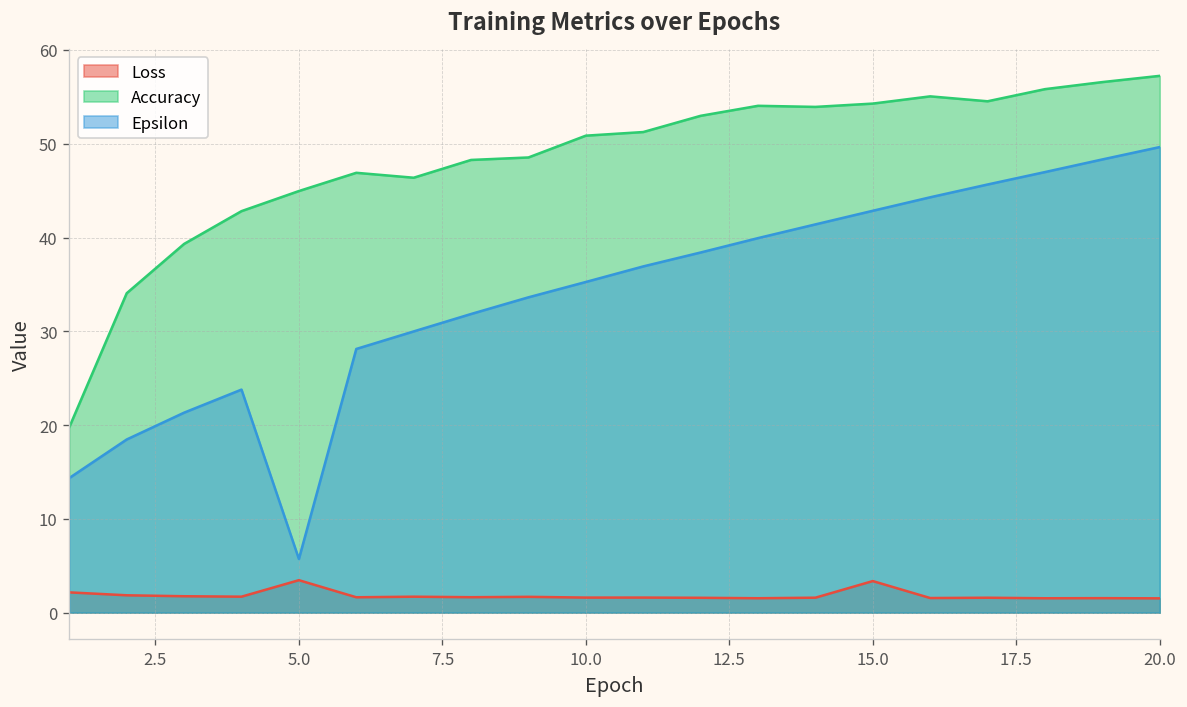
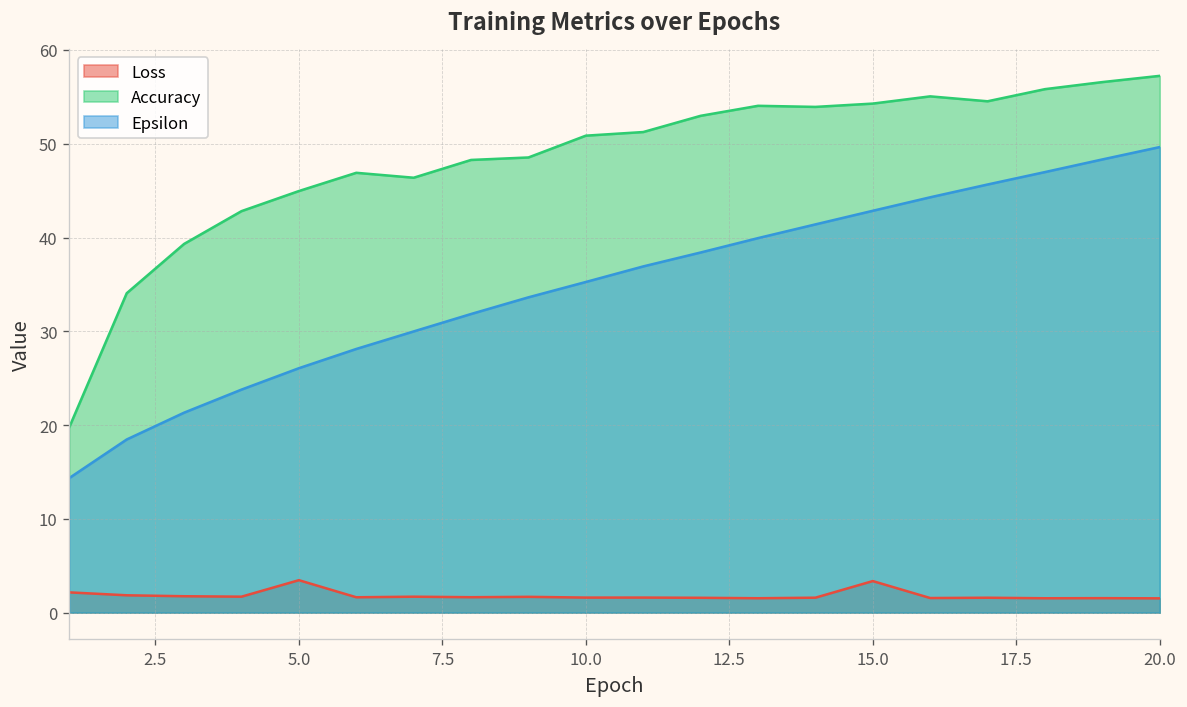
  {
    "Loss": {
      "5.0": 3,
      "10.0": 2,
      "15.0": 3,
      "20.0": 2
    },
    "Accuracy": {
      "5.0": 45,
      "10.0": 51,
      "15.0": 54,
      "20.0": 57
    },
    "Epsilon": {
-     "5.0": 6,
+     "5.0": 26,
      "10.0": 35,
      "15.0": 43,
      "20.0": 50
    }
  }
